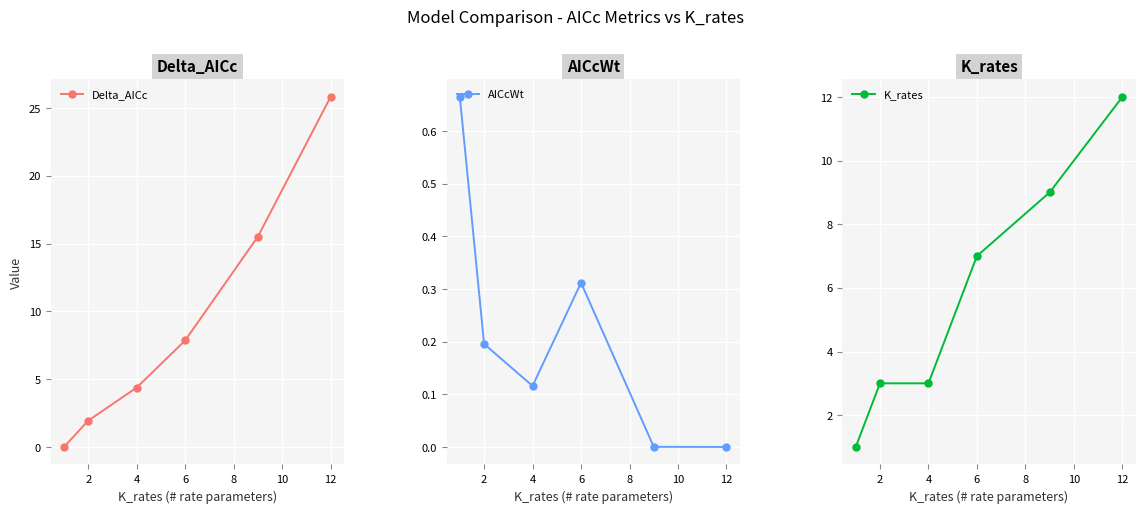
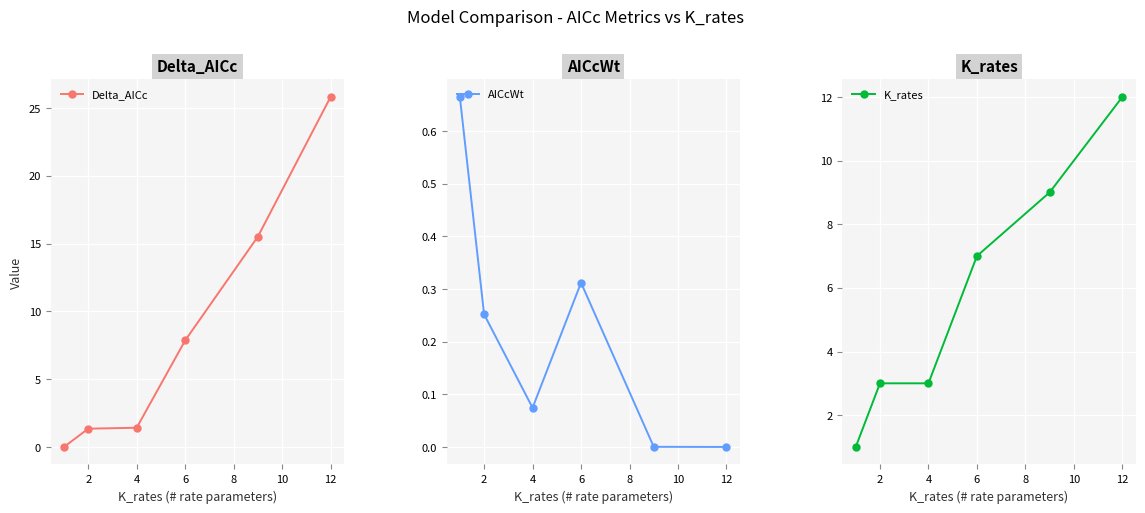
  {
    "Delta_AICc": {
-     "2": 1.9,
-     "4": 4.4,
+     "2": 1.3,
+     "4": 1.4,
      "6": 7.9,
      "12": 25.8
    },
    "AICcWt": {
-     "2": 0.20,
-     "4": 0.12,
+     "2": 0.25,
+     "4": 0.07,
      "6": 0.31,
      "12": 0.00
    },
    "K_rates": {
      "2": 3.0,
      "4": 3.0,
      "6": 7.0,
      "12": 12.0
    }
  }
